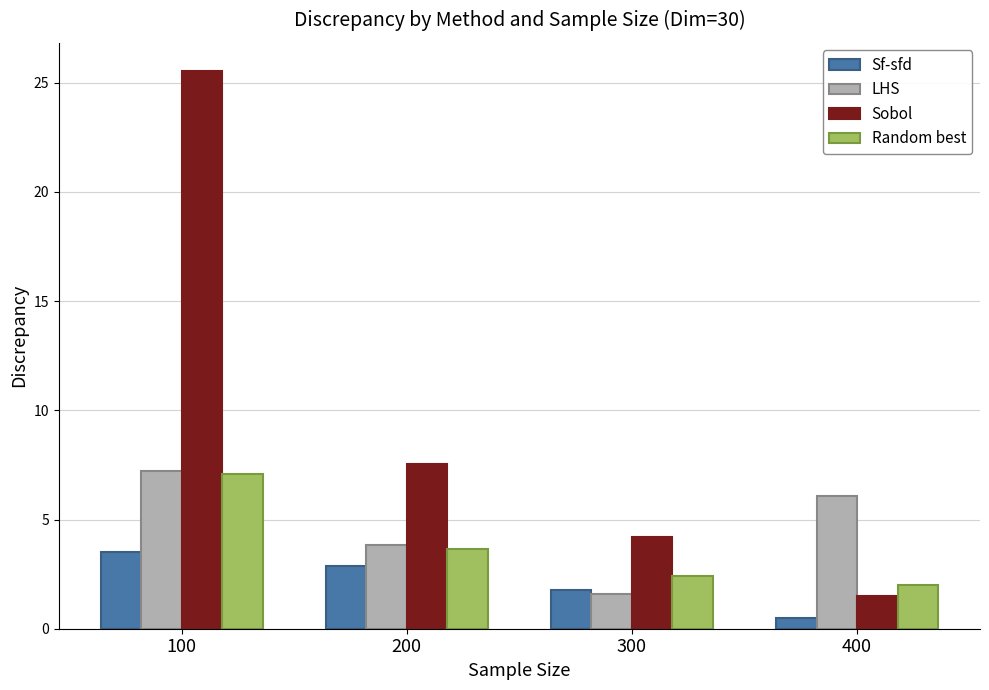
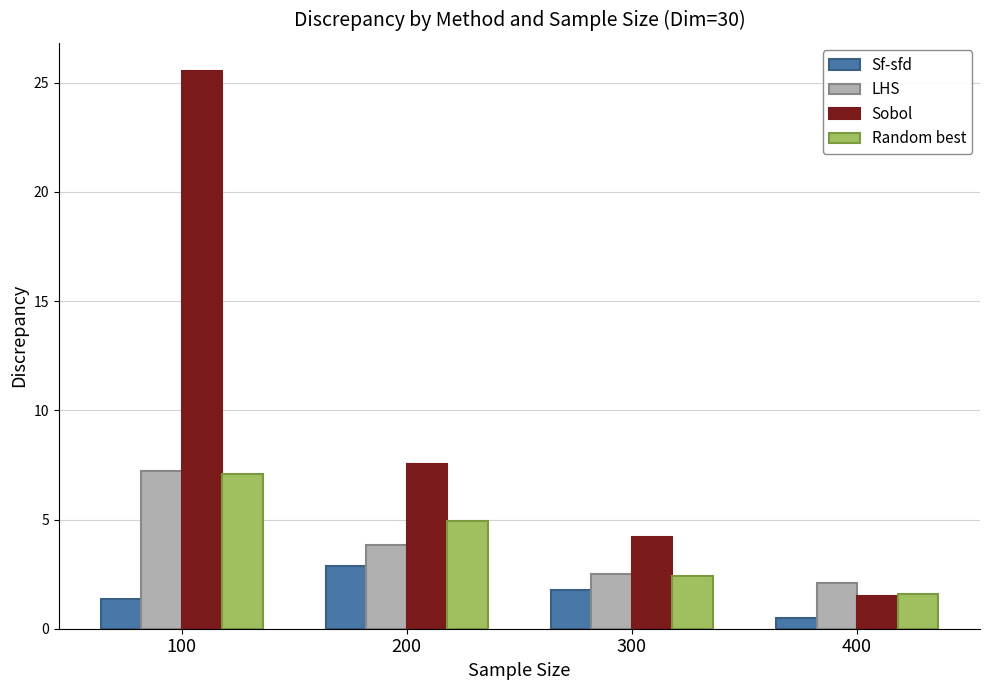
  {
    "Sf-sfd": {
-     "100": 3.5,
+     "100": 1.4,
      "200": 2.9,
      "300": 1.8,
      "400": 0.5
    },
    "LHS": {
      "100": 7.2,
      "200": 3.8,
-     "300": 1.6,
-     "400": 6.1
+     "300": 2.5,
+     "400": 2.1
    },
    "Sobol": {
      "100": 25.5,
      "200": 7.5,
      "300": 4.2,
      "400": 1.5
    },
    "Random best": {
      "100": 7.1,
-     "200": 3.6,
+     "200": 4.9,
      "300": 2.4,
-     "400": 2.0
+     "400": 1.6
    }
  }
